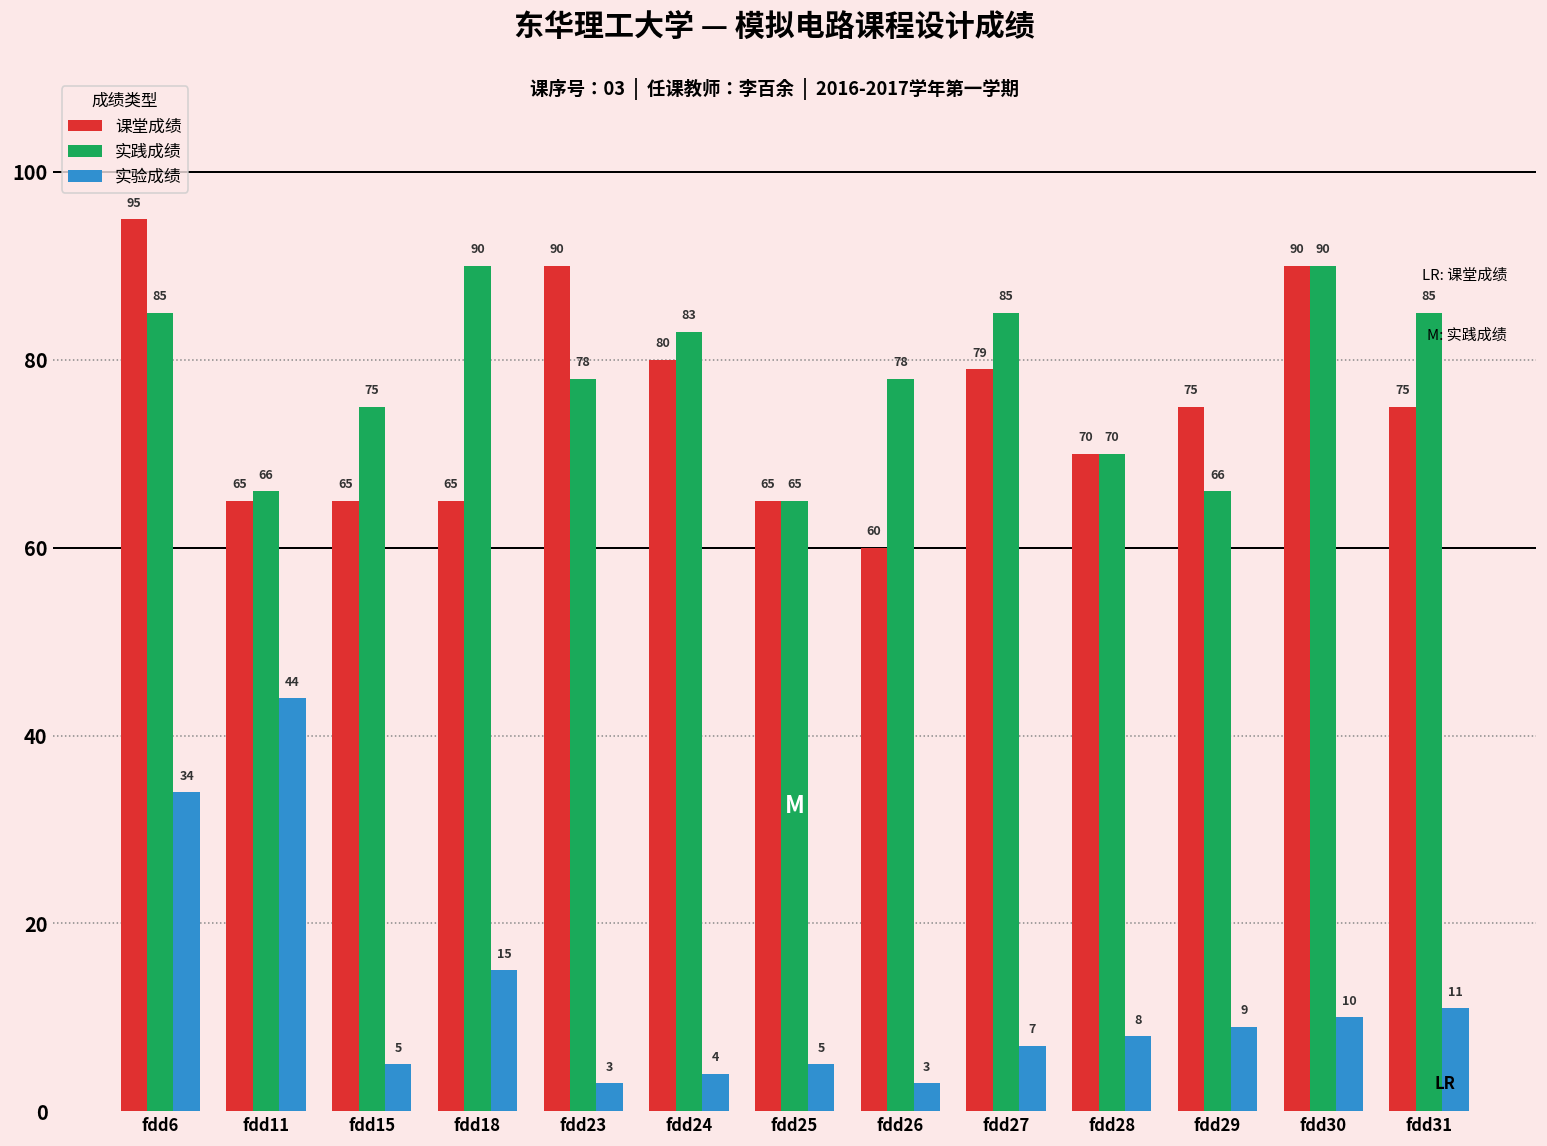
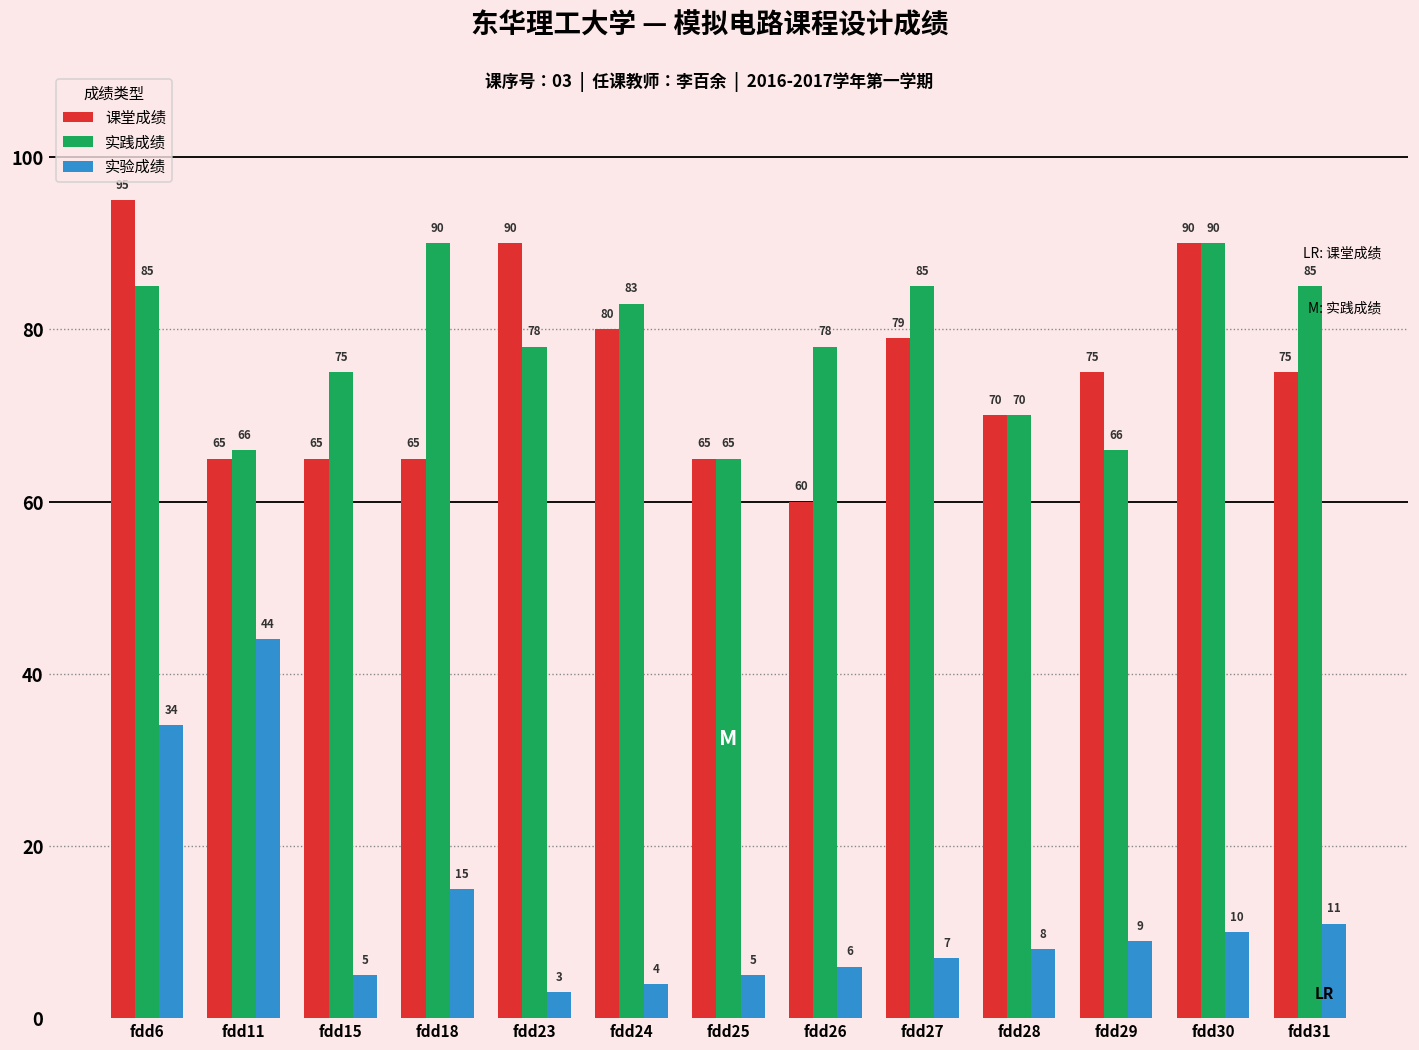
  {
    "课堂成绩": {
      "fdd6": 95,
      "fdd11": 65,
      "fdd15": 65,
      "fdd18": 65,
      "fdd23": 90,
      "fdd24": 80,
      "fdd25": 65,
      "fdd26": 60,
      "fdd27": 79,
      "fdd28": 70,
      "fdd29": 75,
      "fdd30": 90,
      "fdd31": 75
    },
    "实践成绩": {
      "fdd6": 85,
      "fdd11": 66,
      "fdd15": 75,
      "fdd18": 90,
      "fdd23": 78,
      "fdd24": 83,
      "fdd25": 65,
      "fdd26": 78,
      "fdd27": 85,
      "fdd28": 70,
      "fdd29": 66,
      "fdd30": 90,
      "fdd31": 85
    },
    "实验成绩": {
      "fdd6": 34,
      "fdd11": 44,
      "fdd15": 5,
      "fdd18": 15,
      "fdd23": 3,
      "fdd24": 4,
      "fdd25": 5,
-     "fdd26": 3,
+     "fdd26": 6,
      "fdd27": 7,
      "fdd28": 8,
      "fdd29": 9,
      "fdd30": 10,
      "fdd31": 11
    }
  }
